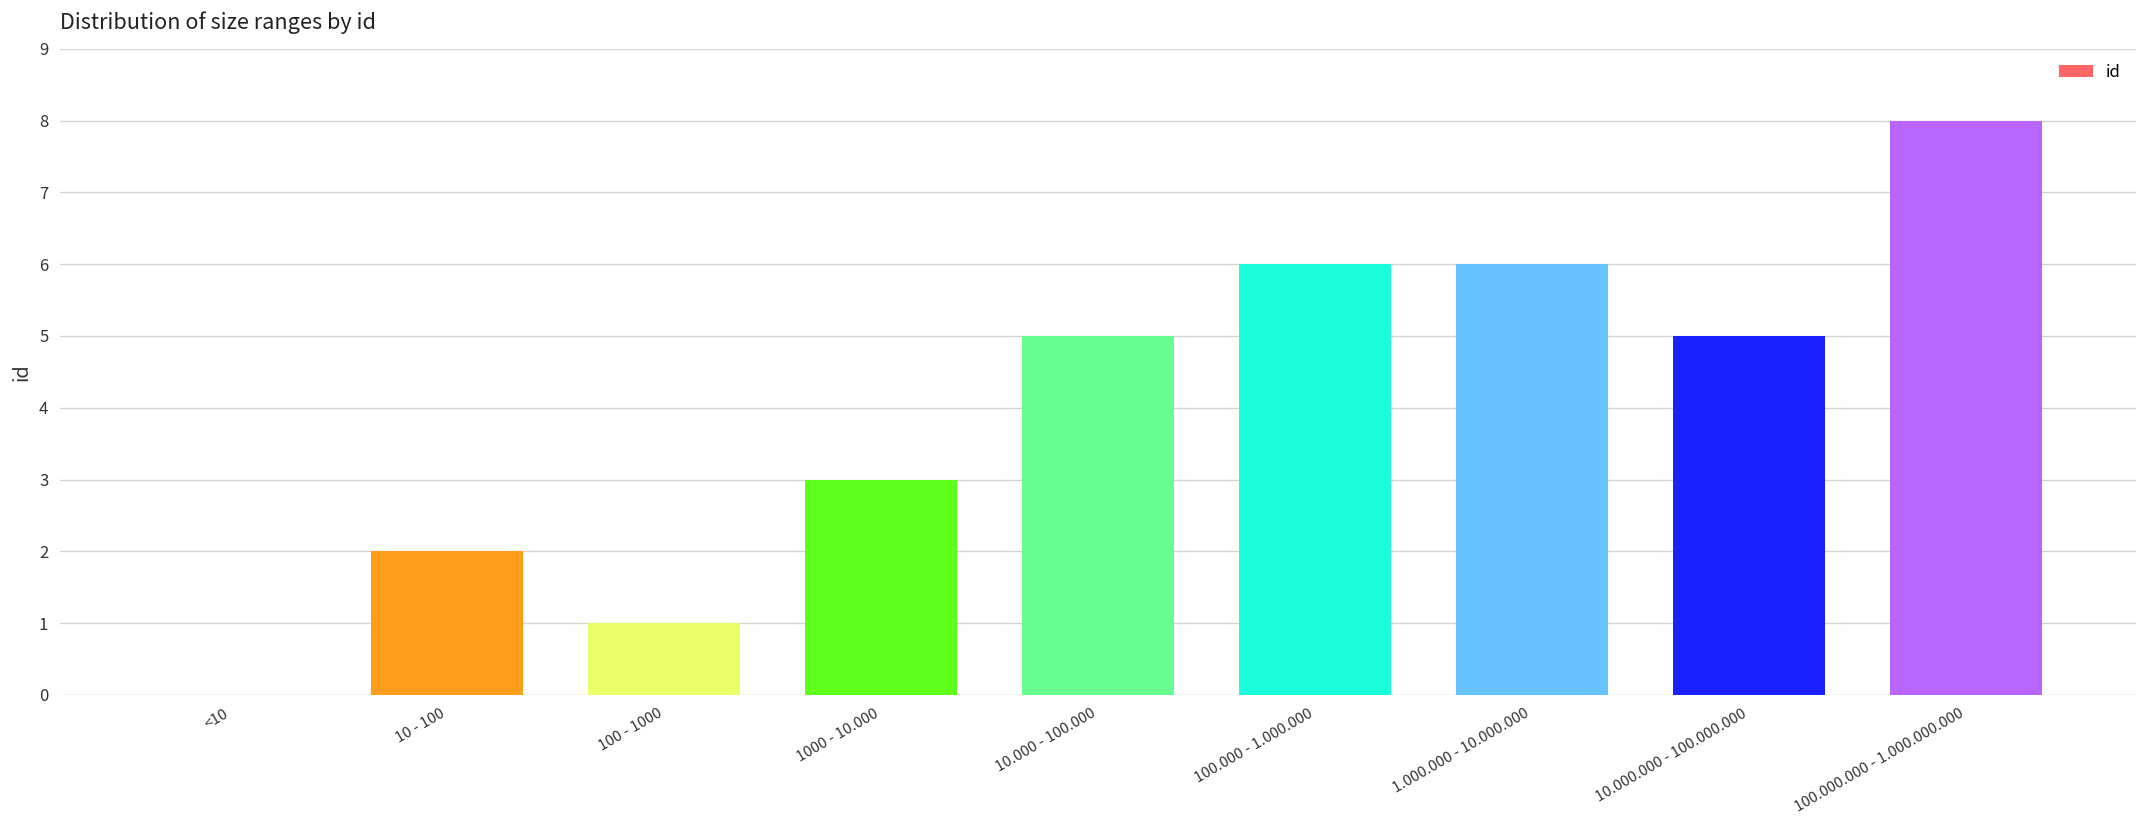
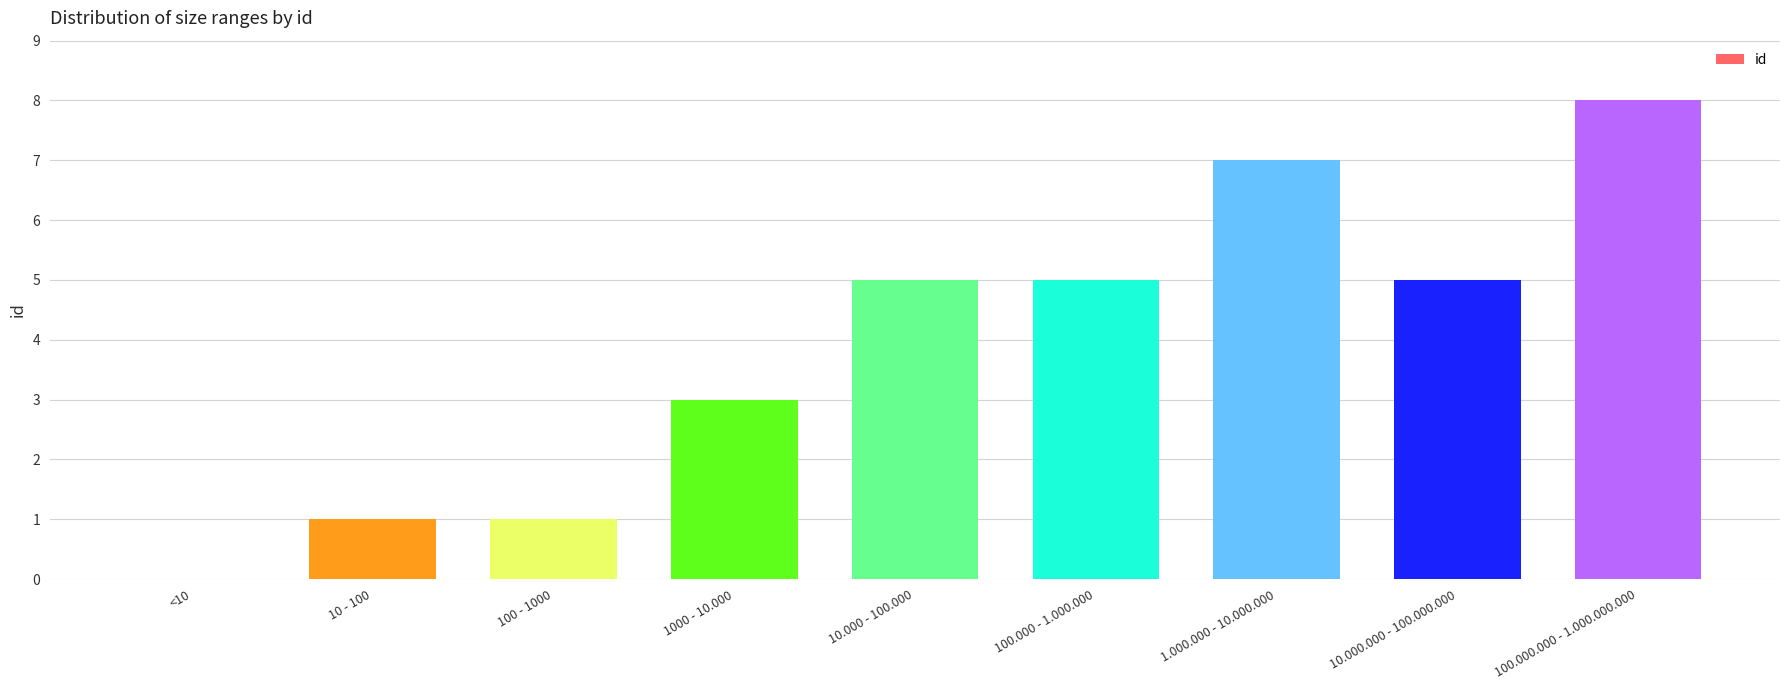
  {
    "<10": 0,
-   "10 - 100": 2,
+   "10 - 100": 1,
    "100 - 1000": 1,
    "1000 - 10.000": 3,
    "10.000 - 100.000": 5,
-   "100.000 - 1.000.000": 6,
-   "1.000.000 - 10.000.000": 6,
+   "100.000 - 1.000.000": 5,
+   "1.000.000 - 10.000.000": 7,
    "10.000.000 - 100.000.000": 5,
    "100.000.000 - 1.000.000.000": 8
  }
